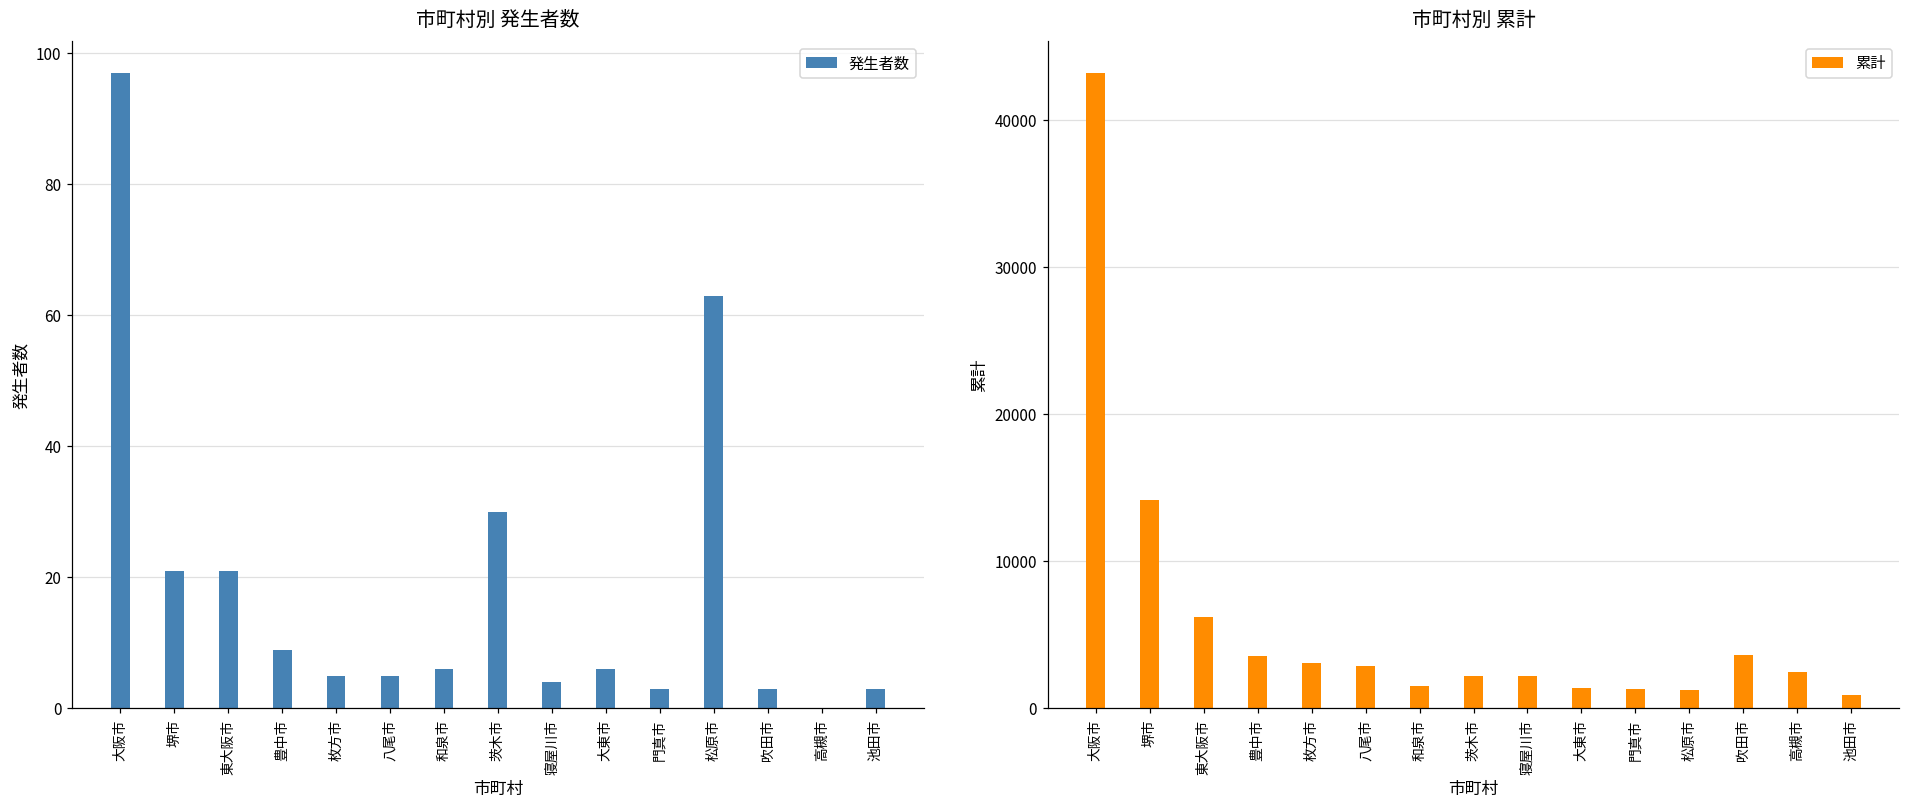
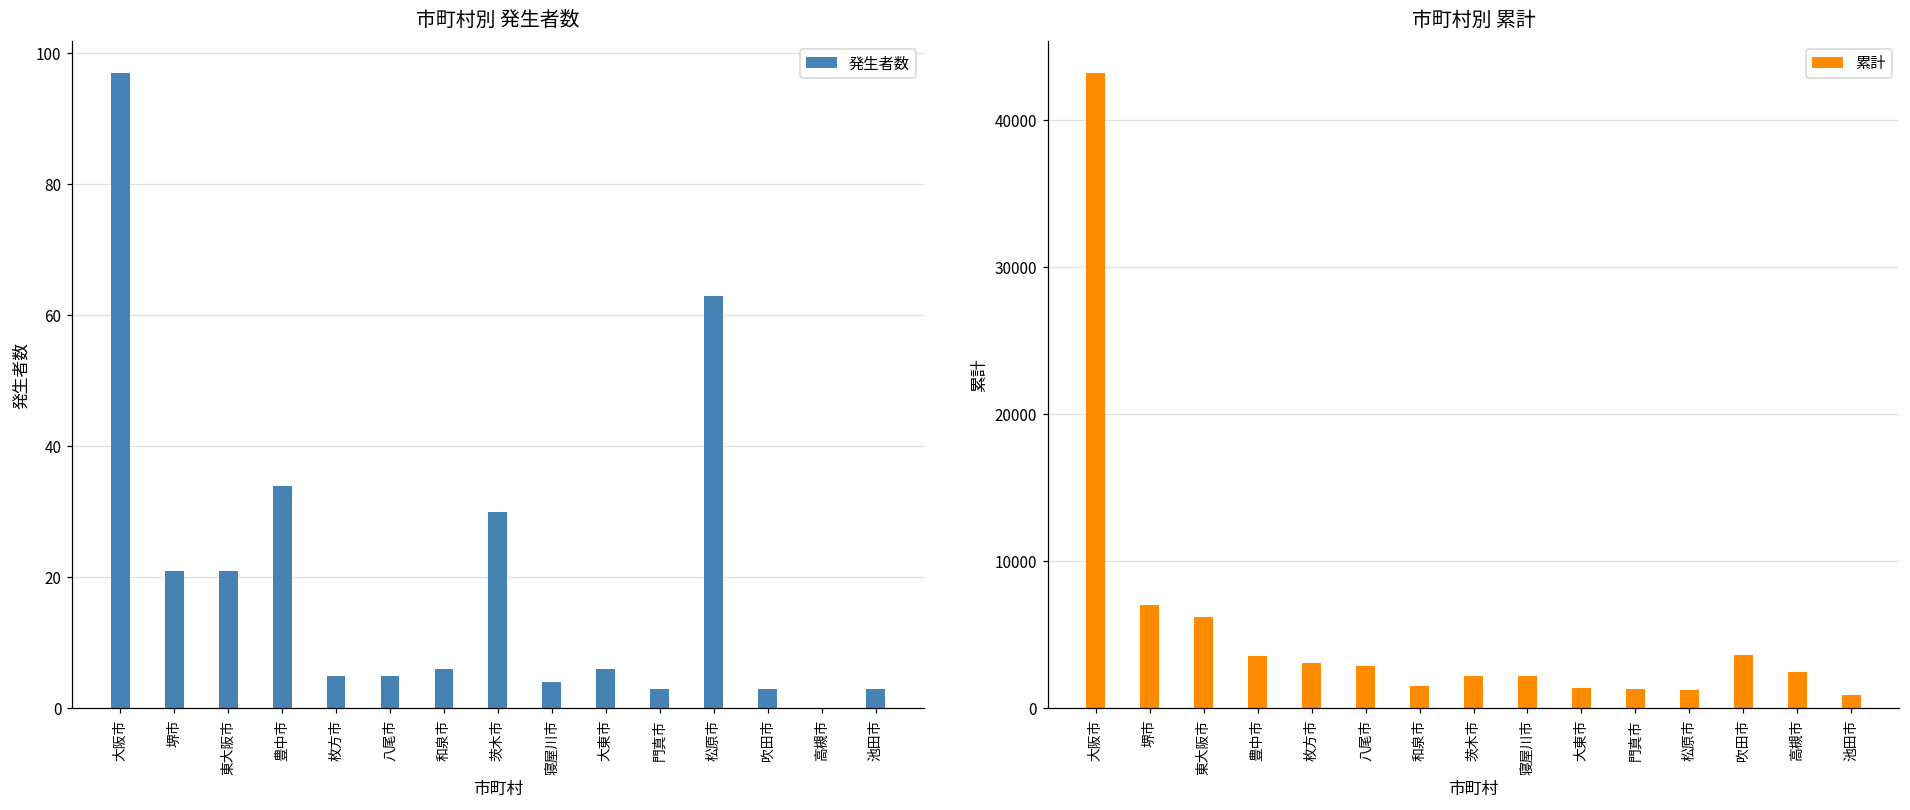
  {
    "市町村別 発生者数": {
      "大阪市": 97,
      "堺市": 21,
      "東大阪市": 21,
-     "豊中市": 9,
+     "豊中市": 34,
      "枚方市": 5,
      "八尾市": 5,
      "和泉市": 6,
      "茨木市": 30,
      "寝屋川市": 4,
      "大東市": 6,
      "門真市": 3,
      "松原市": 63,
      "吹田市": 3,
      "高槻市": 0,
      "池田市": 3
    },
    "市町村別 累計": {
      "大阪市": 43200,
-     "堺市": 14200,
+     "堺市": 7100,
      "東大阪市": 6200,
      "豊中市": 3600,
      "枚方市": 3100,
      "八尾市": 2900,
      "和泉市": 1500,
      "茨木市": 2200,
      "寝屋川市": 2200,
      "大東市": 1400,
      "門真市": 1300,
      "松原市": 1300,
      "吹田市": 3600,
      "高槻市": 2500,
      "池田市": 900
    }
  }
